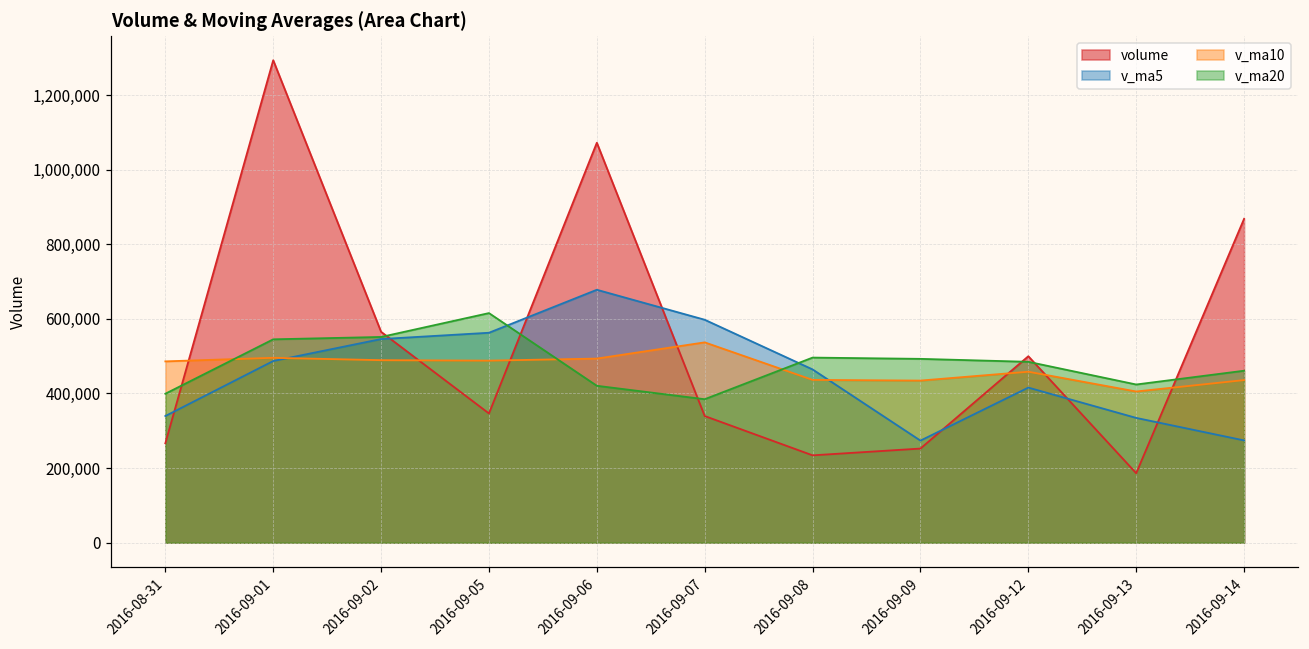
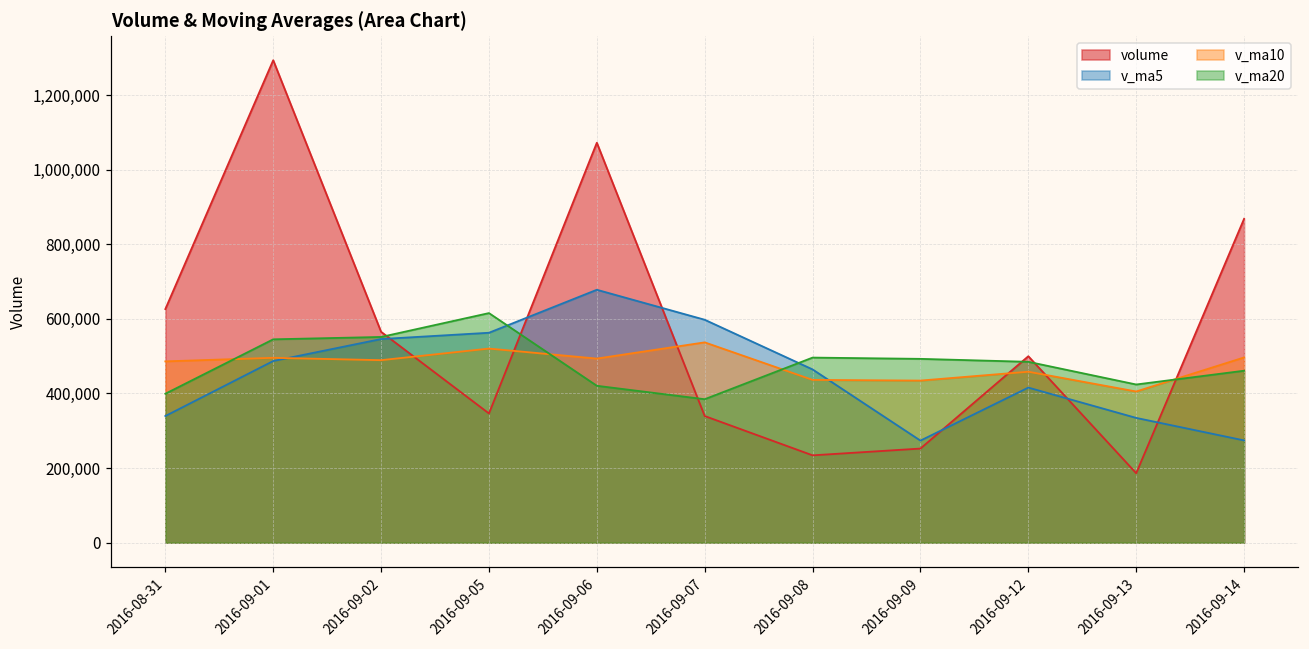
  {
    "volume": {
-     "2016-08-31": "270,000",
+     "2016-08-31": "630,000",
      "2016-09-01": "1,290,000",
      "2016-09-02": "570,000",
      "2016-09-05": "350,000",
      "2016-09-06": "1,070,000",
      "2016-09-07": "340,000",
      "2016-09-08": "230,000",
      "2016-09-09": "250,000",
      "2016-09-12": "500,000",
      "2016-09-13": "190,000",
      "2016-09-14": "870,000"
    },
    "v_ma5": {
      "2016-08-31": "340,000",
      "2016-09-01": "490,000",
      "2016-09-05": "560,000",
      "2016-09-06": "680,000",
      "2016-09-07": "600,000",
      "2016-09-08": "460,000",
      "2016-09-09": "270,000",
      "2016-09-12": "420,000",
      "2016-09-13": "330,000",
      "2016-09-14": "270,000"
    },
    "v_ma10": {
      "2016-08-31": "490,000",
      "2016-09-01": "500,000",
      "2016-09-02": "490,000",
-     "2016-09-05": "490,000",
+     "2016-09-05": "520,000",
      "2016-09-06": "490,000",
      "2016-09-07": "540,000",
      "2016-09-08": "440,000",
      "2016-09-09": "430,000",
      "2016-09-12": "460,000",
      "2016-09-13": "410,000",
-     "2016-09-14": "440,000"
+     "2016-09-14": "500,000"
    },
    "v_ma20": {
      "2016-08-31": "400,000",
      "2016-09-01": "550,000",
      "2016-09-05": "620,000",
      "2016-09-06": "420,000",
      "2016-09-07": "380,000",
      "2016-09-08": "500,000",
      "2016-09-09": "490,000",
      "2016-09-12": "480,000",
      "2016-09-13": "420,000",
      "2016-09-14": "460,000"
    }
  }
